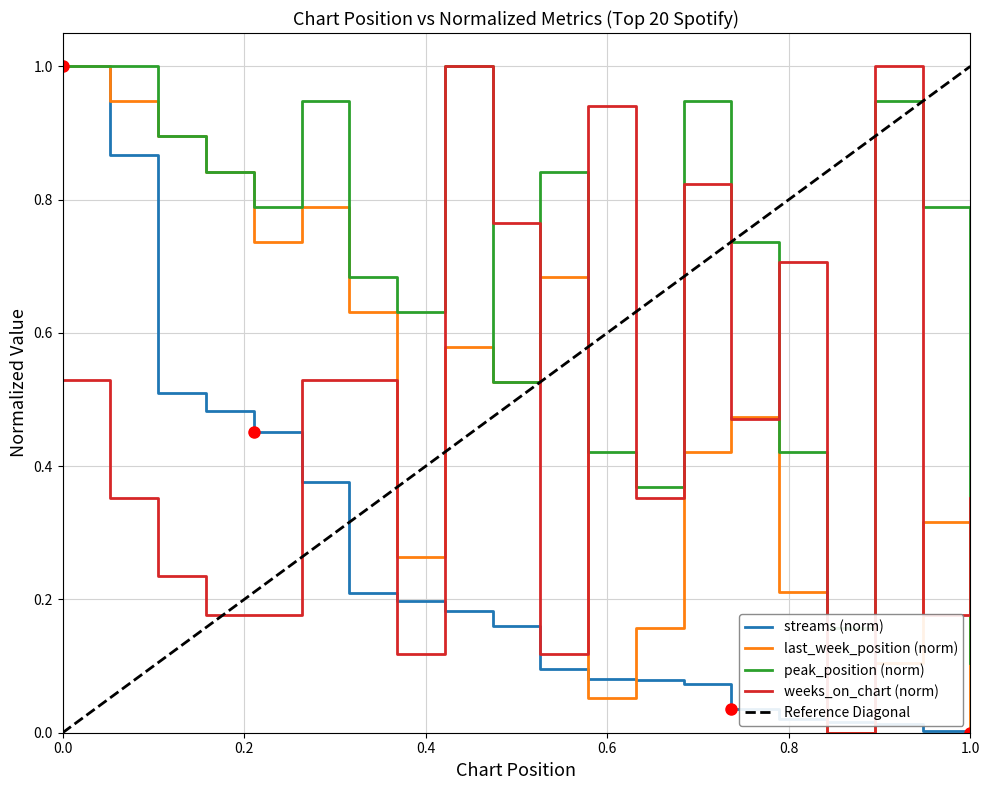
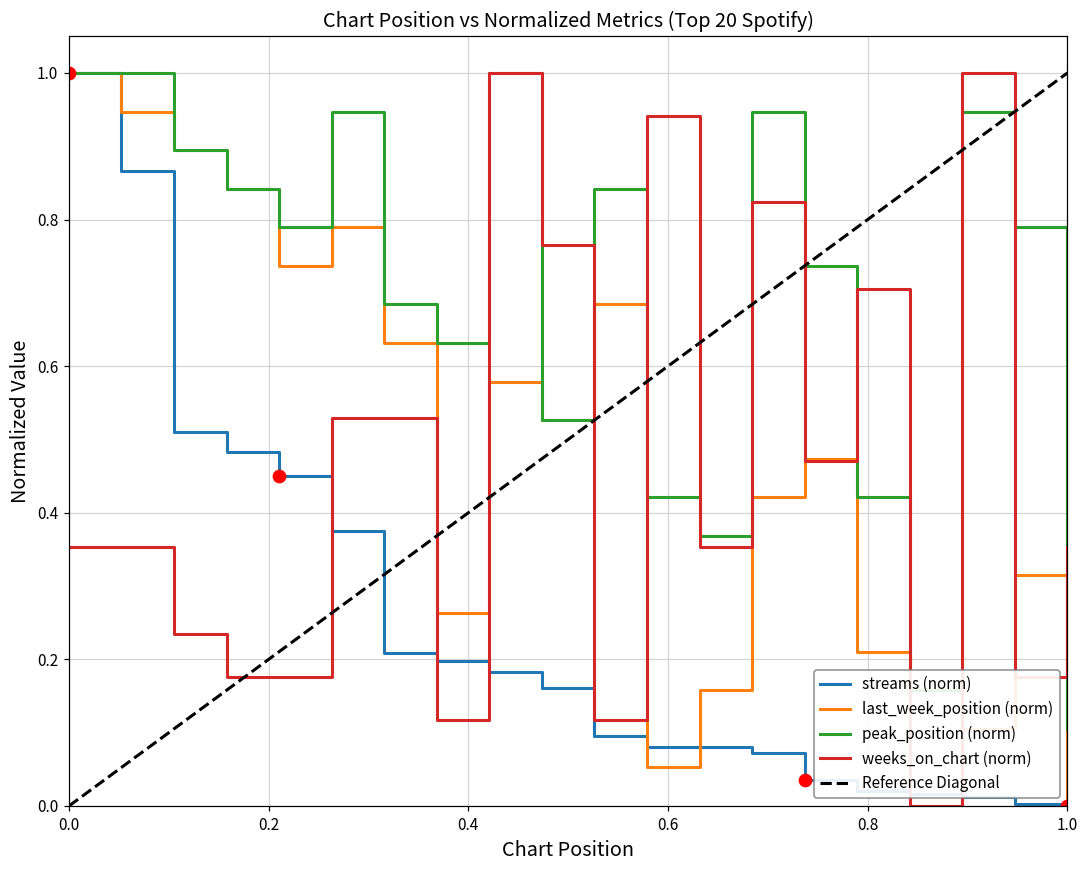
  {
    "peak_position (norm)": {
      "1.0": 0.11
    },
    "weeks_on_chart (norm)": {
-     "0.0": 0.53,
+     "0.0": 0.35,
      "1.0": 0.35
    },
    "Reference Diagonal": {
      "0.0": 0.00,
      "1.0": 1.00
    }
  }
